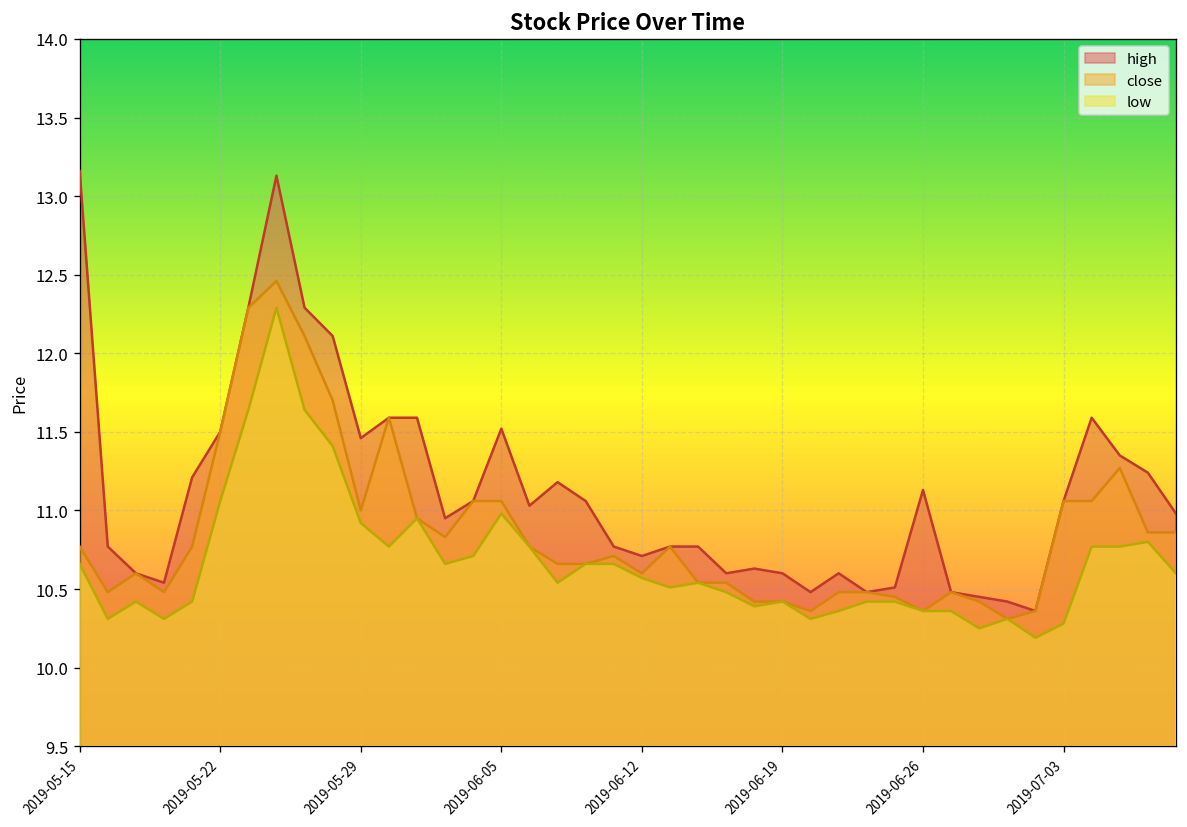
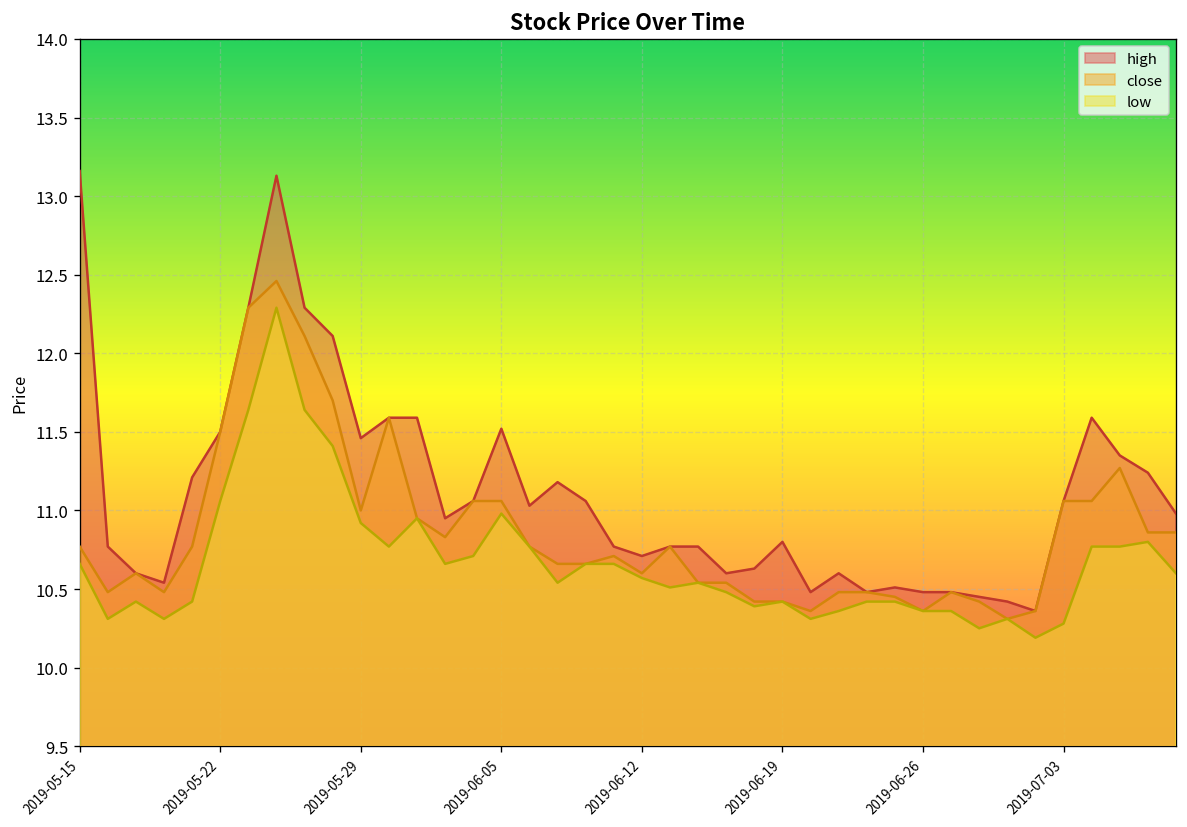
  {
    "high": {
      "2019-05-15": 13.16,
      "2019-05-29": 11.46,
      "2019-06-05": 11.52,
      "2019-06-12": 10.71,
-     "2019-06-19": 10.6,
-     "2019-06-26": 11.13
+     "2019-06-19": 10.8,
+     "2019-06-26": 10.48
    }
  }
